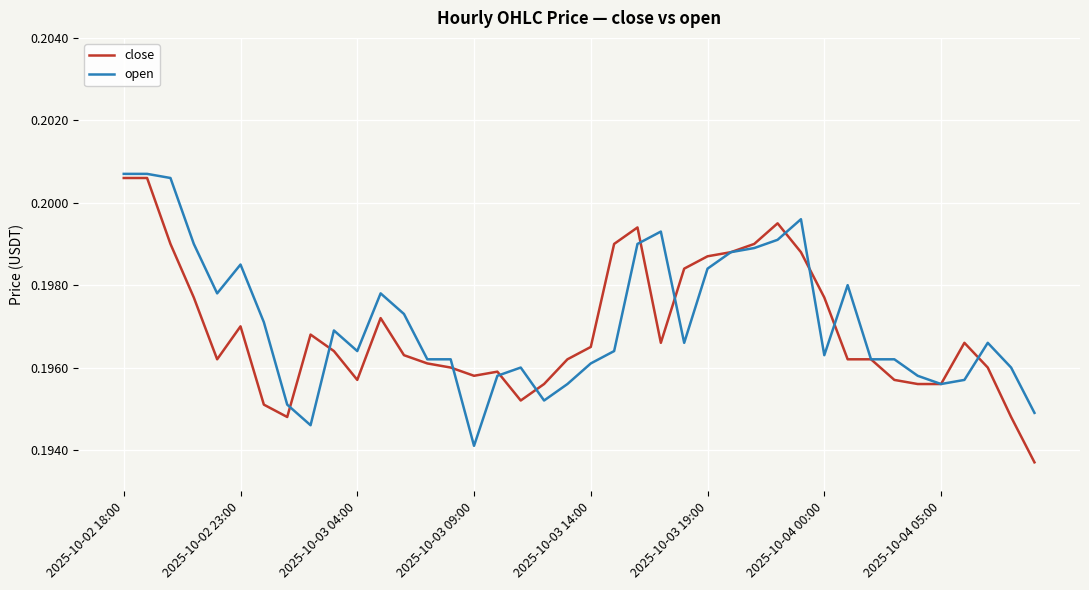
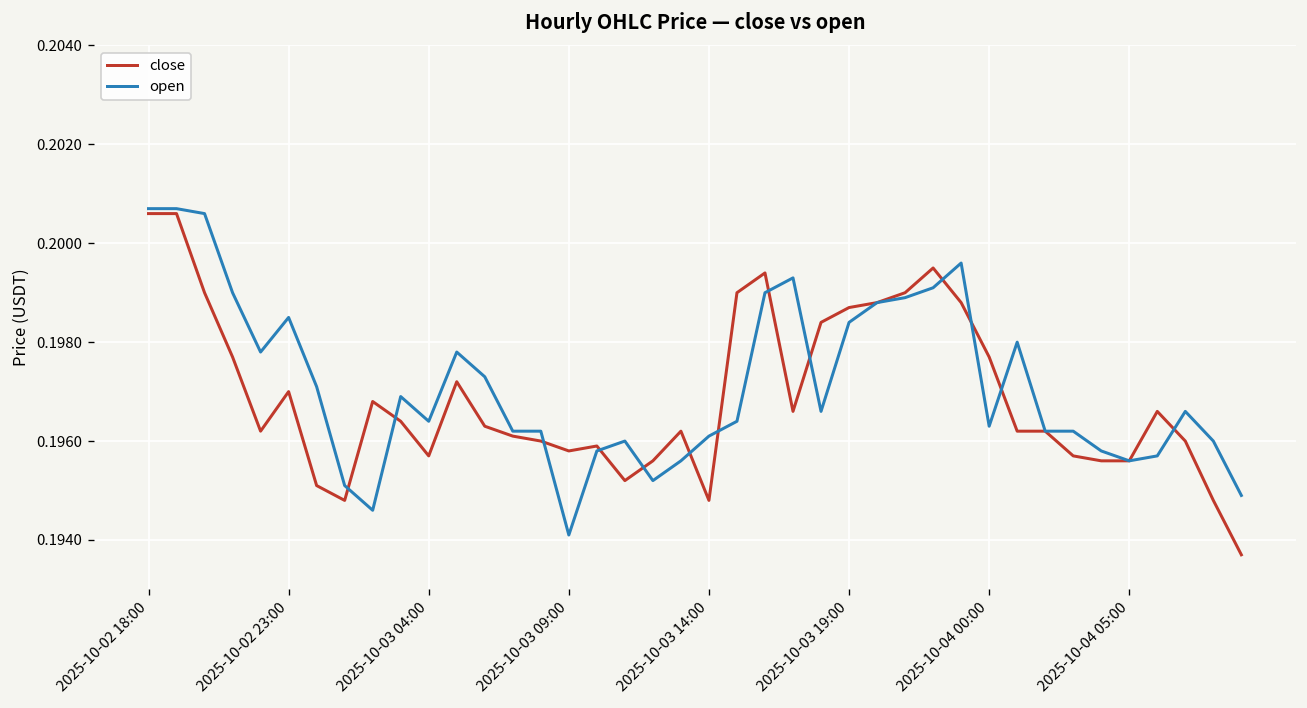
  {
    "close": {
      "2025-10-02 18:00": 0.2006,
      "2025-10-02 23:00": 0.1970,
      "2025-10-03 04:00": 0.1957,
      "2025-10-03 09:00": 0.1958,
-     "2025-10-03 14:00": 0.1965,
+     "2025-10-03 14:00": 0.1948,
      "2025-10-03 19:00": 0.1987,
      "2025-10-04 00:00": 0.1977
    },
    "open": {
      "2025-10-02 18:00": 0.2007,
      "2025-10-02 23:00": 0.1985,
      "2025-10-03 04:00": 0.1964,
      "2025-10-03 09:00": 0.1941,
      "2025-10-03 14:00": 0.1961,
      "2025-10-03 19:00": 0.1984,
      "2025-10-04 00:00": 0.1963
    }
  }
